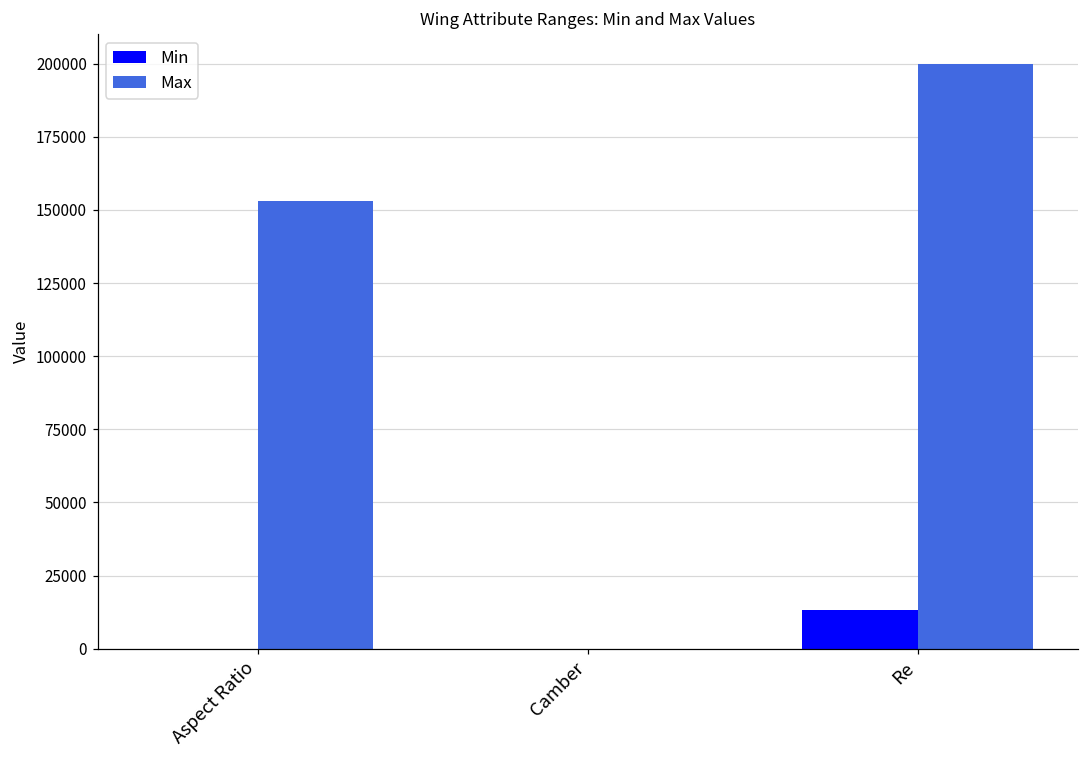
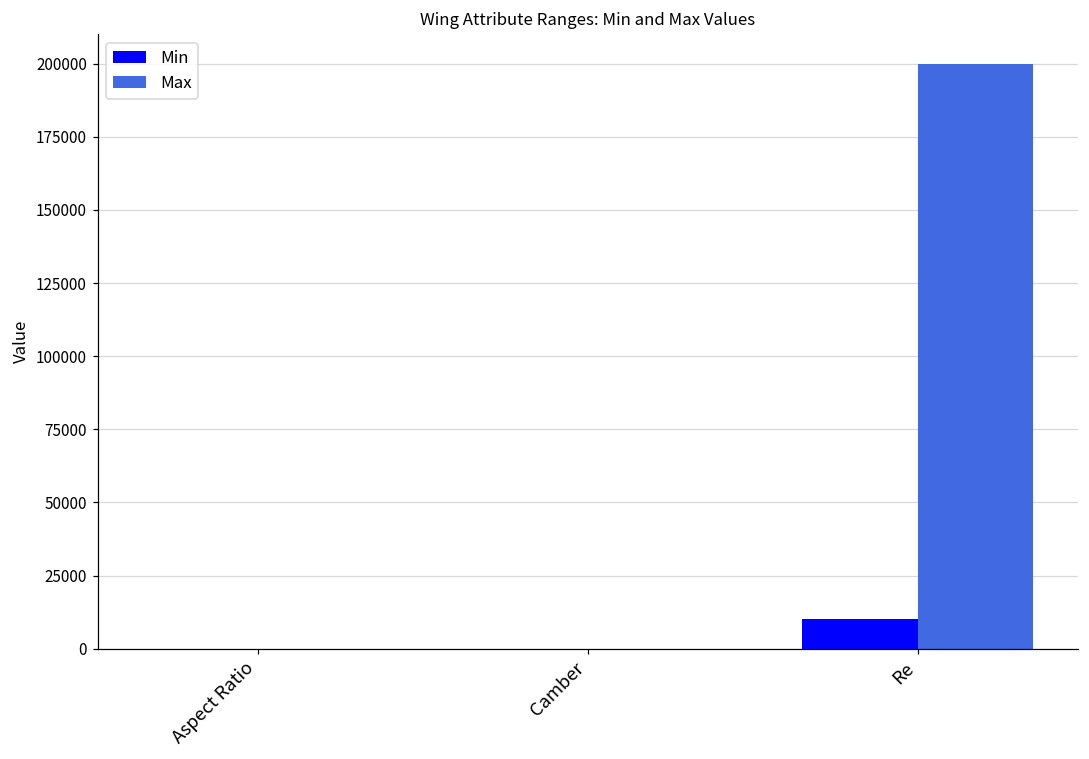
  {
    "Min": {
-     "Re": 13000
+     "Re": 10000
    },
    "Max": {
-     "Aspect Ratio": 153000,
+     "Aspect Ratio": 0,
      "Re": 200000
    }
  }
